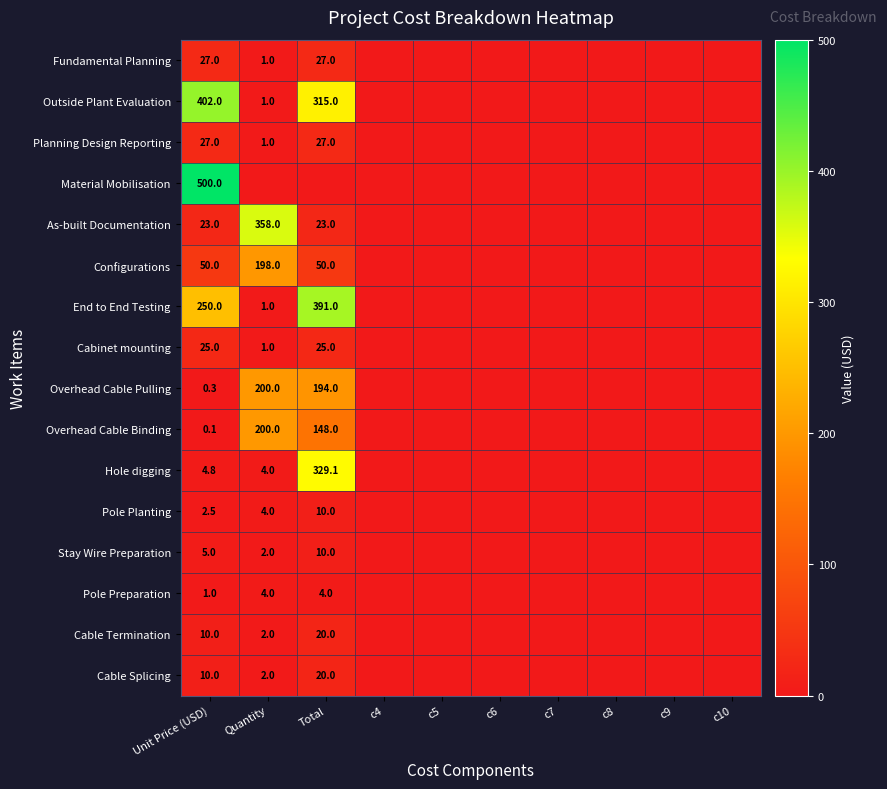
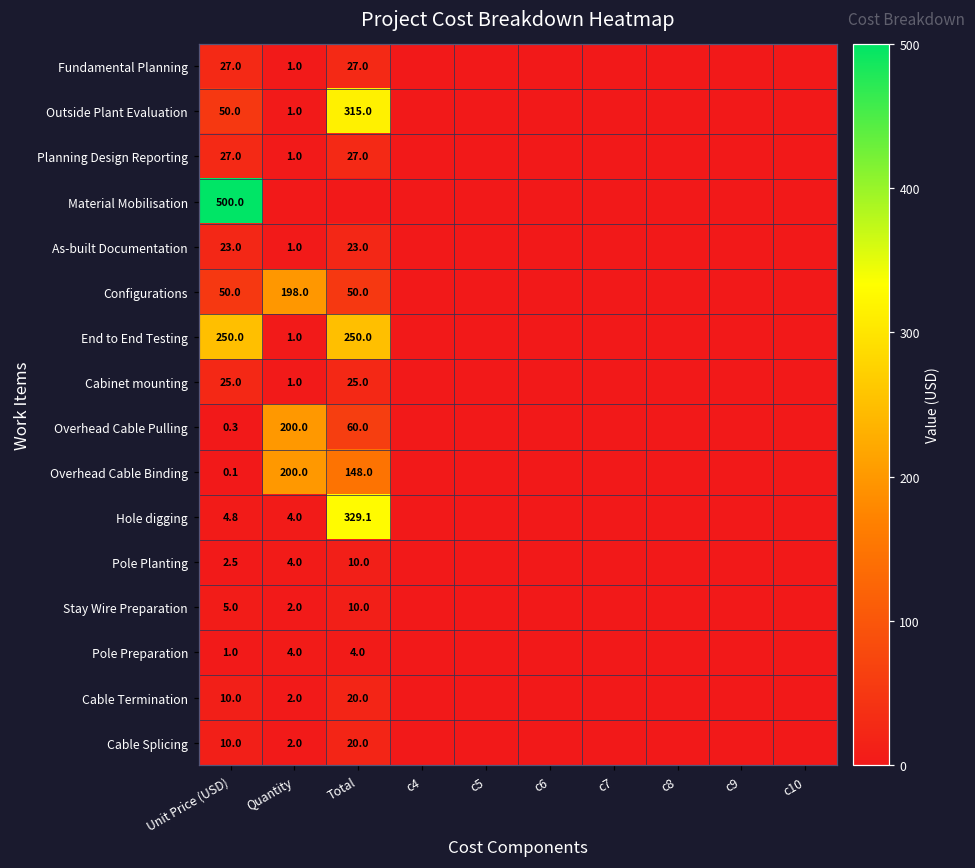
  {
    "Fundamental Planning": {
      "Unit Price (USD)": 27.0,
      "Quantity": 1.0,
      "Total": 27.0
    },
    "Outside Plant Evaluation": {
-     "Unit Price (USD)": 402.0,
+     "Unit Price (USD)": 50.0,
      "Quantity": 1.0,
      "Total": 315.0
    },
    "Planning Design Reporting": {
      "Unit Price (USD)": 27.0,
      "Quantity": 1.0,
      "Total": 27.0
    },
    "Material Mobilisation": {
      "Unit Price (USD)": 500.0
    },
    "As-built Documentation": {
      "Unit Price (USD)": 23.0,
-     "Quantity": 358.0,
+     "Quantity": 1.0,
      "Total": 23.0
    },
    "Configurations": {
      "Unit Price (USD)": 50.0,
      "Quantity": 198.0,
      "Total": 50.0
    },
    "End to End Testing": {
      "Unit Price (USD)": 250.0,
      "Quantity": 1.0,
-     "Total": 391.0
+     "Total": 250.0
    },
    "Cabinet mounting": {
      "Unit Price (USD)": 25.0,
      "Quantity": 1.0,
      "Total": 25.0
    },
    "Overhead Cable Pulling": {
      "Unit Price (USD)": 0.3,
      "Quantity": 200.0,
-     "Total": 194.0
+     "Total": 60.0
    },
    "Overhead Cable Binding": {
      "Unit Price (USD)": 0.1,
      "Quantity": 200.0,
      "Total": 148.0
    },
    "Hole digging": {
      "Unit Price (USD)": 4.8,
      "Quantity": 4.0,
      "Total": 329.1
    },
    "Pole Planting": {
      "Unit Price (USD)": 2.5,
      "Quantity": 4.0,
      "Total": 10.0
    },
    "Stay Wire Preparation": {
      "Unit Price (USD)": 5.0,
      "Quantity": 2.0,
      "Total": 10.0
    },
    "Pole Preparation": {
      "Unit Price (USD)": 1.0,
      "Quantity": 4.0,
      "Total": 4.0
    },
    "Cable Termination": {
      "Unit Price (USD)": 10.0,
      "Quantity": 2.0,
      "Total": 20.0
    },
    "Cable Splicing": {
      "Unit Price (USD)": 10.0,
      "Quantity": 2.0,
      "Total": 20.0
    }
  }
